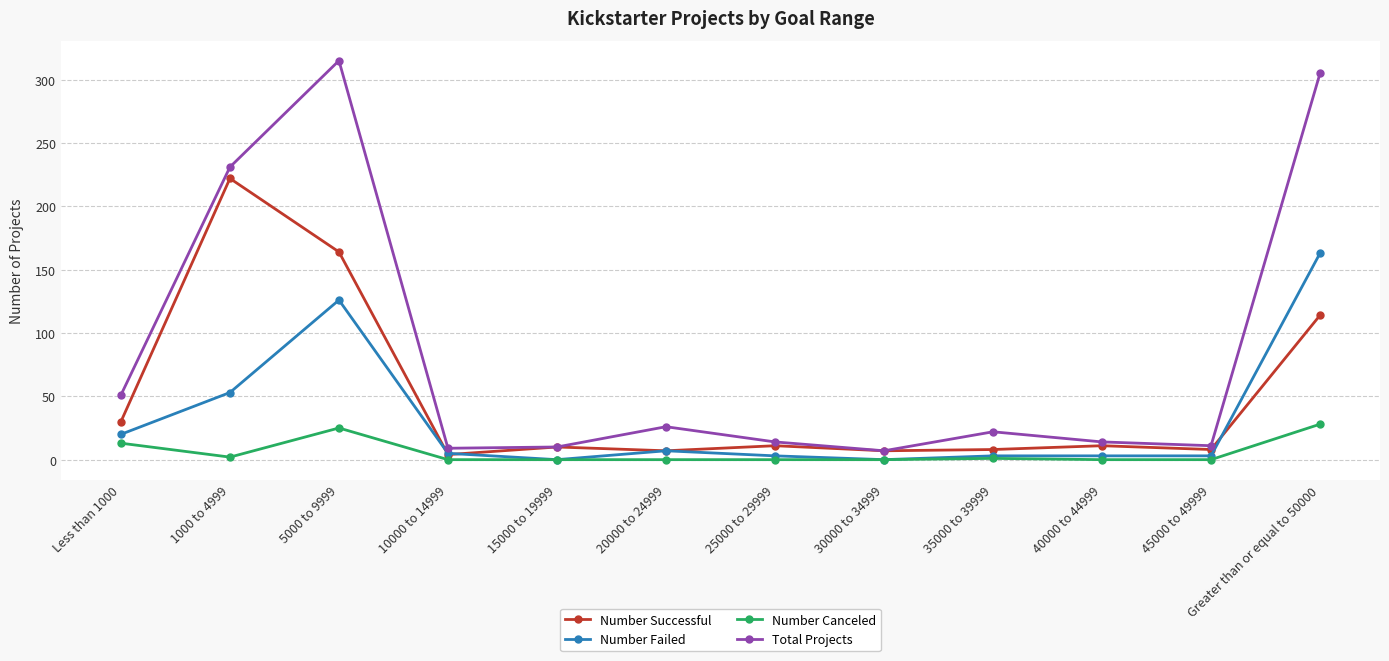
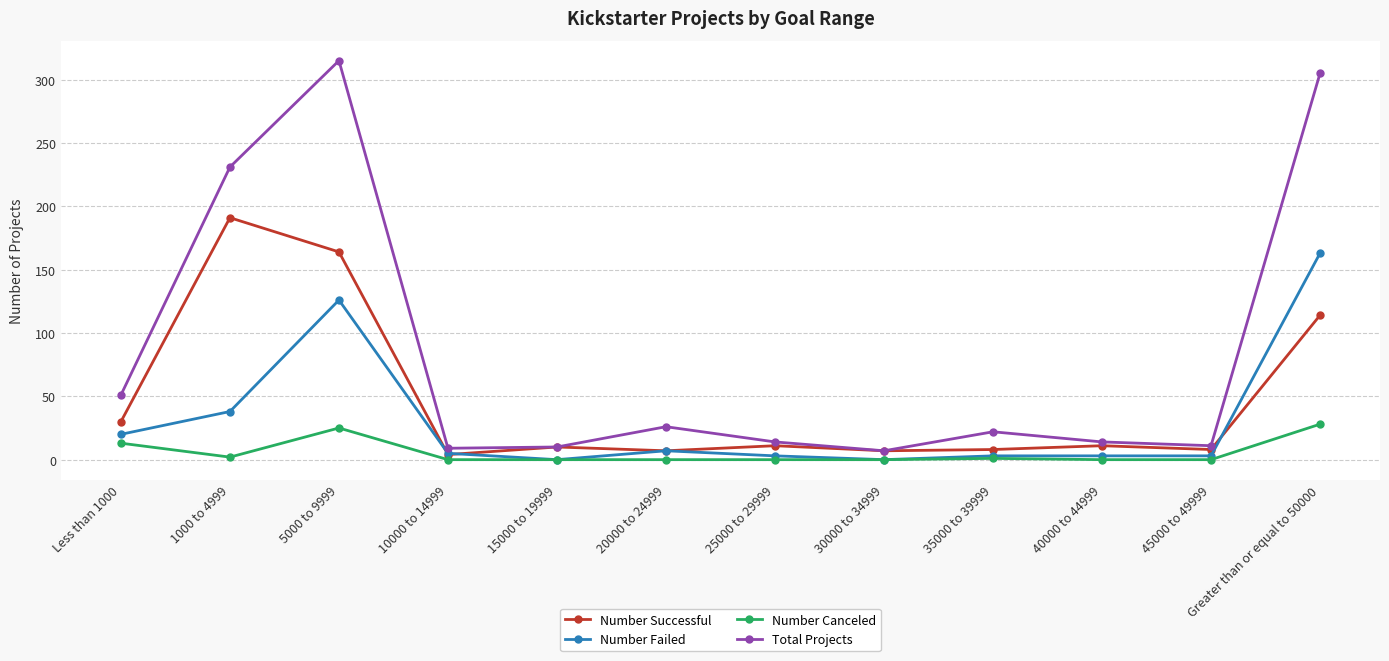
  {
    "Number Successful": {
      "Less than 1000": 30,
-     "1000 to 4999": 222,
+     "1000 to 4999": 191,
      "5000 to 9999": 164,
      "25000 to 29999": 11,
      "35000 to 39999": 8,
      "40000 to 44999": 11,
      "45000 to 49999": 8,
      "Greater than or equal to 50000": 114
    },
    "Number Failed": {
      "Less than 1000": 20,
-     "1000 to 4999": 53,
+     "1000 to 4999": 38,
      "5000 to 9999": 126,
      "25000 to 29999": 3,
      "35000 to 39999": 3,
      "40000 to 44999": 3,
      "45000 to 49999": 3,
      "Greater than or equal to 50000": 163
    },
    "Number Canceled": {
      "Less than 1000": 13,
      "1000 to 4999": 2,
      "5000 to 9999": 25,
      "10000 to 14999": 0,
      "20000 to 24999": 0,
      "25000 to 29999": 0,
      "35000 to 39999": 1,
      "40000 to 44999": 0,
      "45000 to 49999": 0,
      "Greater than or equal to 50000": 28
    },
    "Total Projects": {
      "Less than 1000": 51,
      "1000 to 4999": 231,
      "5000 to 9999": 315,
      "10000 to 14999": 9,
      "20000 to 24999": 26,
      "25000 to 29999": 14,
      "35000 to 39999": 22,
      "40000 to 44999": 14,
      "45000 to 49999": 11,
      "Greater than or equal to 50000": 305
    }
  }
